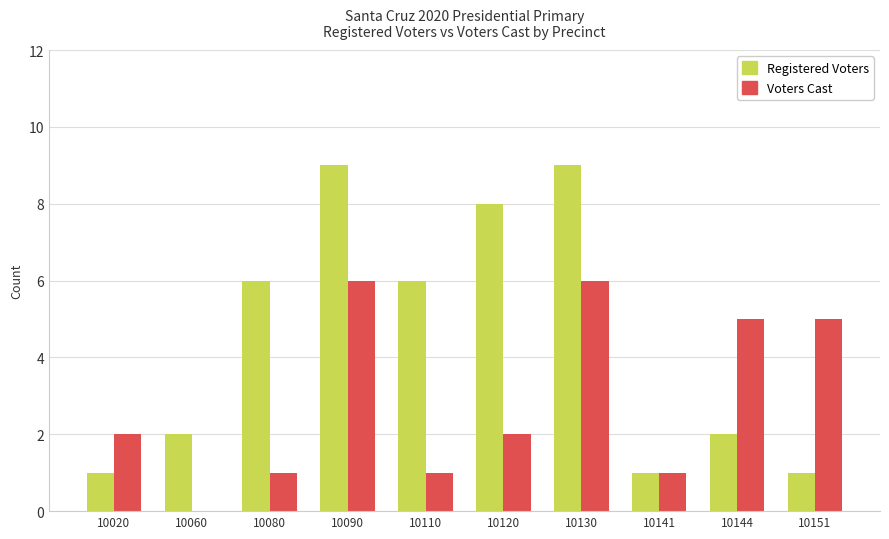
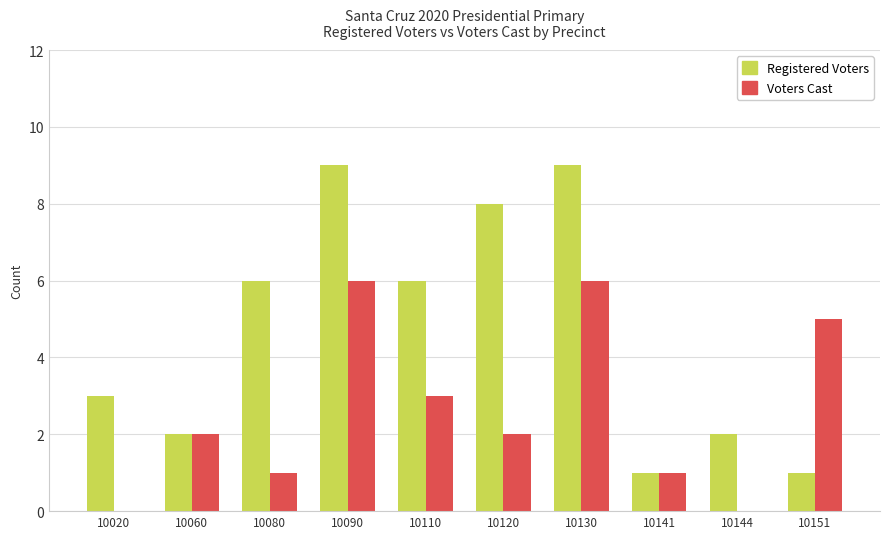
  {
    "Registered Voters": {
-     "10020": 1,
+     "10020": 3,
      "10060": 2,
      "10080": 6,
      "10090": 9,
      "10110": 6,
      "10120": 8,
      "10130": 9,
      "10141": 1,
      "10144": 2,
      "10151": 1
    },
    "Voters Cast": {
-     "10020": 2,
-     "10060": 0,
+     "10020": 0,
+     "10060": 2,
      "10080": 1,
      "10090": 6,
-     "10110": 1,
+     "10110": 3,
      "10120": 2,
      "10130": 6,
      "10141": 1,
-     "10144": 5,
+     "10144": 0,
      "10151": 5
    }
  }
